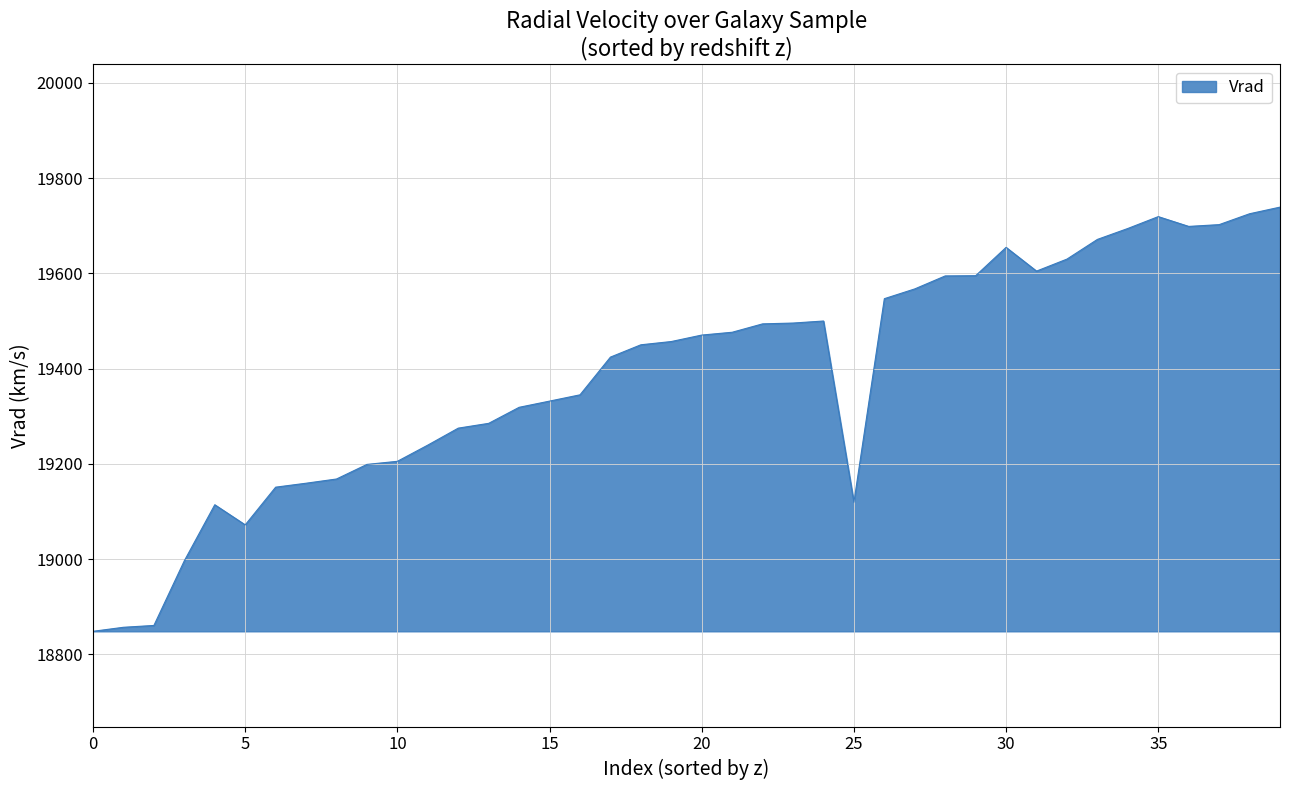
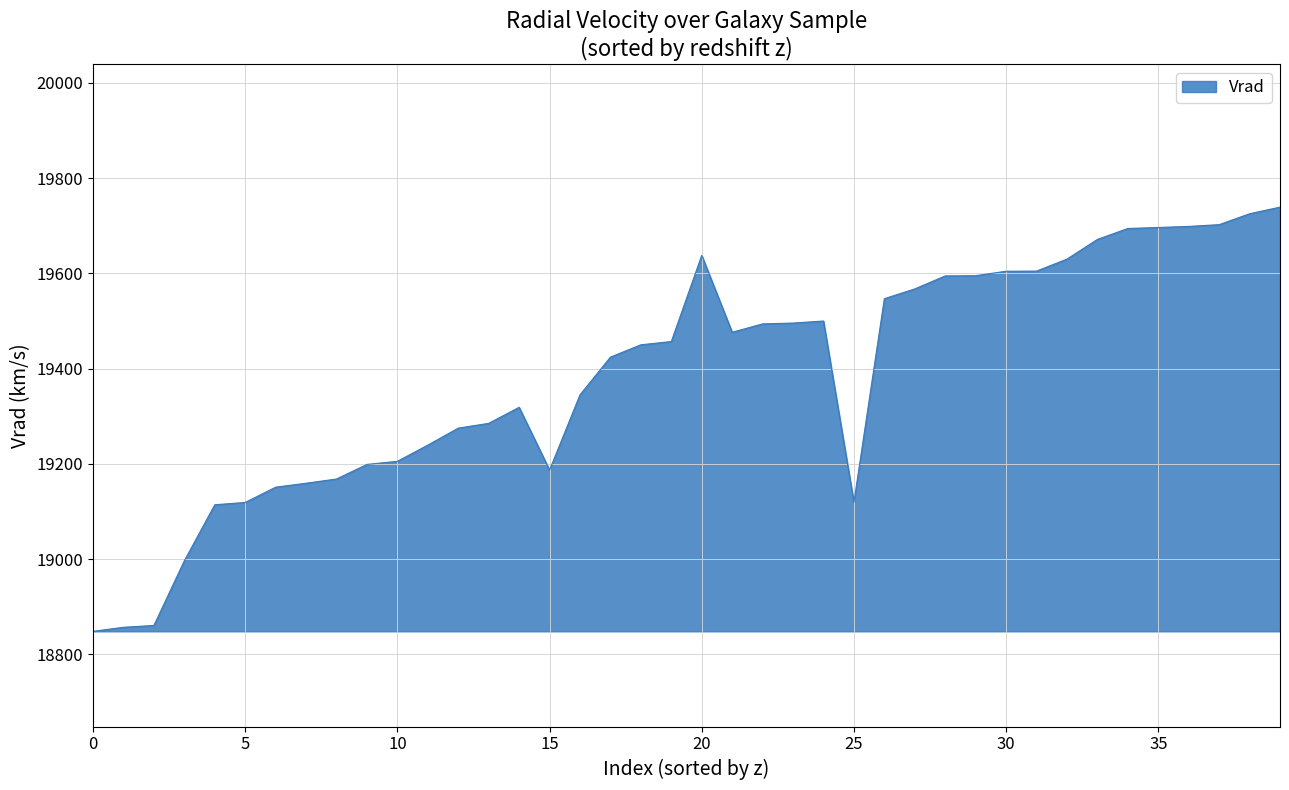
  {
    "0": 18850,
-   "5": 19070,
+   "5": 19120,
    "10": 19210,
-   "15": 19330,
-   "20": 19470,
+   "15": 19190,
+   "20": 19640,
    "25": 19120,
-   "30": 19650,
-   "35": 19720
+   "30": 19600,
+   "35": 19700
  }
